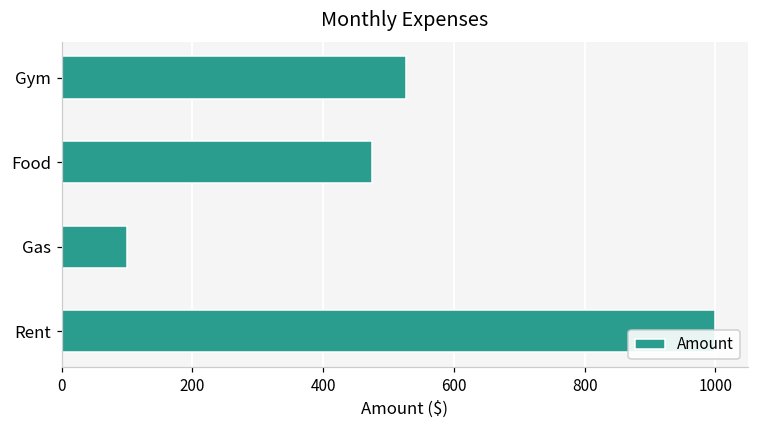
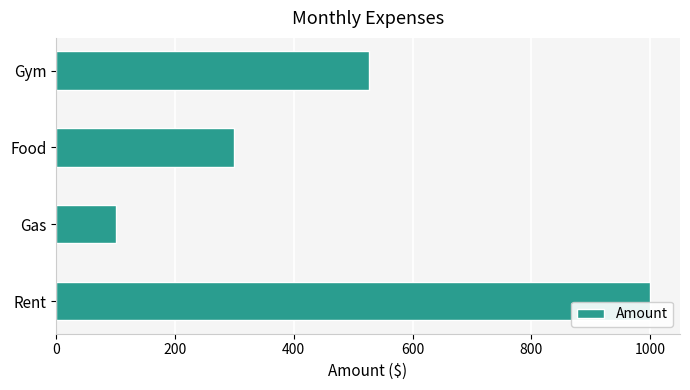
  {
    "Gym": 530,
-   "Food": 470,
+   "Food": 300,
    "Gas": 100,
    "Rent": 1000
  }
